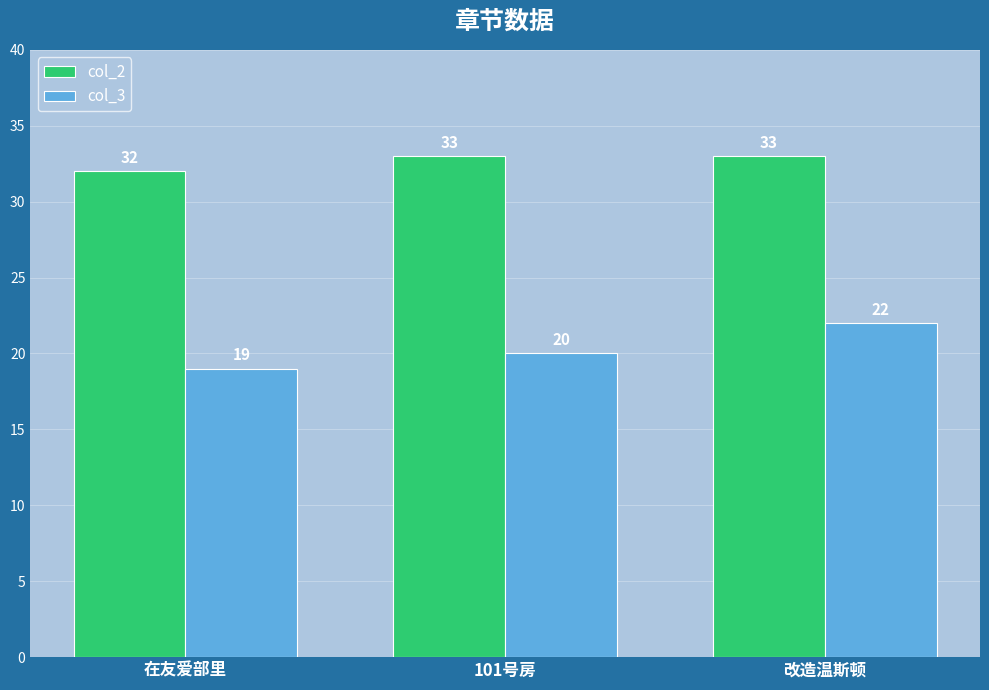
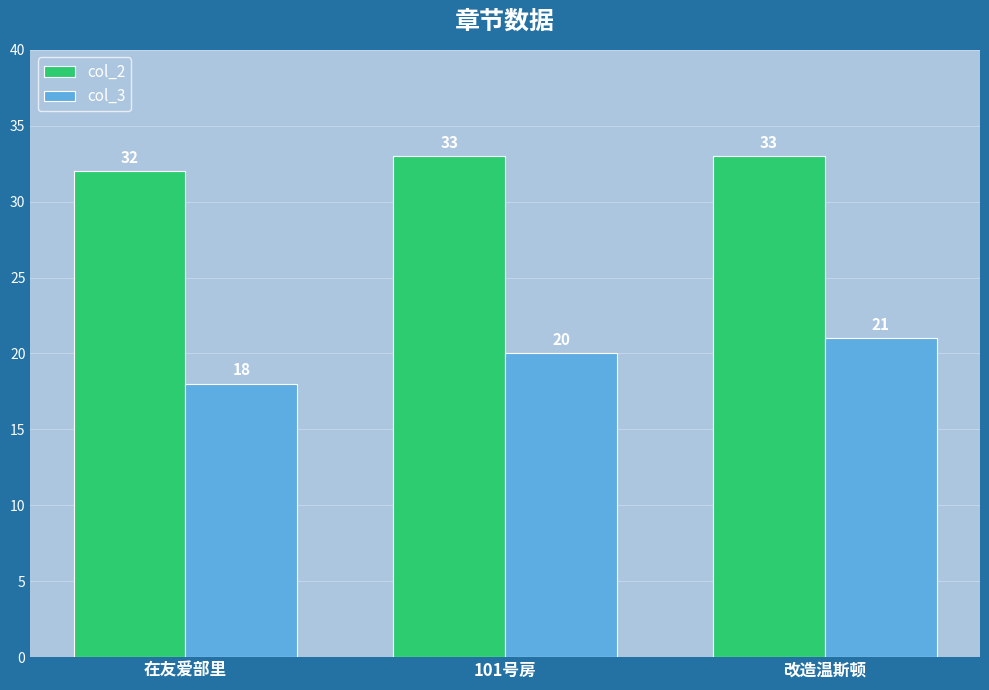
  {
    "col_2": {
      "在友爱部里": 32,
      "101号房": 33,
      "改造温斯顿": 33
    },
    "col_3": {
-     "在友爱部里": 19,
+     "在友爱部里": 18,
      "101号房": 20,
-     "改造温斯顿": 22
+     "改造温斯顿": 21
    }
  }
